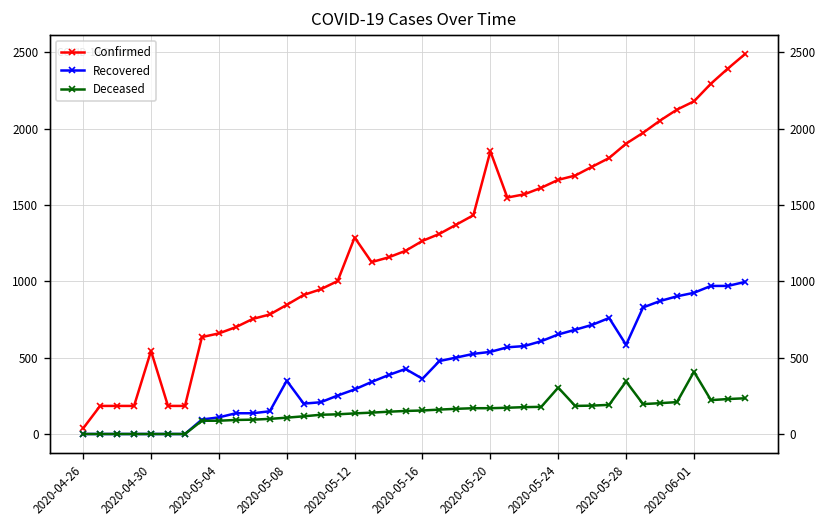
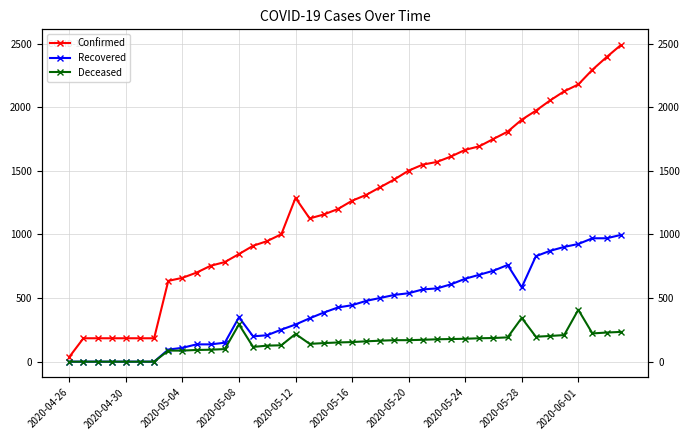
  {
    "Confirmed": {
      "2020-04-26": 40,
-     "2020-04-30": 540,
+     "2020-04-30": 180,
      "2020-05-04": 660,
      "2020-05-08": 850,
      "2020-05-12": 1290,
      "2020-05-16": 1270,
-     "2020-05-20": 1850,
+     "2020-05-20": 1500,
      "2020-05-24": 1670,
      "2020-05-28": 1900,
      "2020-06-01": 2180
    },
    "Recovered": {
      "2020-05-04": 110,
      "2020-05-08": 350,
      "2020-05-12": 290,
-     "2020-05-16": 360,
+     "2020-05-16": 440,
      "2020-05-20": 540,
      "2020-05-24": 650,
      "2020-05-28": 580,
      "2020-06-01": 930
    },
    "Deceased": {
      "2020-05-04": 90,
-     "2020-05-08": 110,
-     "2020-05-12": 140,
+     "2020-05-08": 290,
+     "2020-05-12": 220,
      "2020-05-16": 150,
      "2020-05-20": 170,
-     "2020-05-24": 300,
+     "2020-05-24": 180,
      "2020-05-28": 340,
      "2020-06-01": 410
    }
  }
